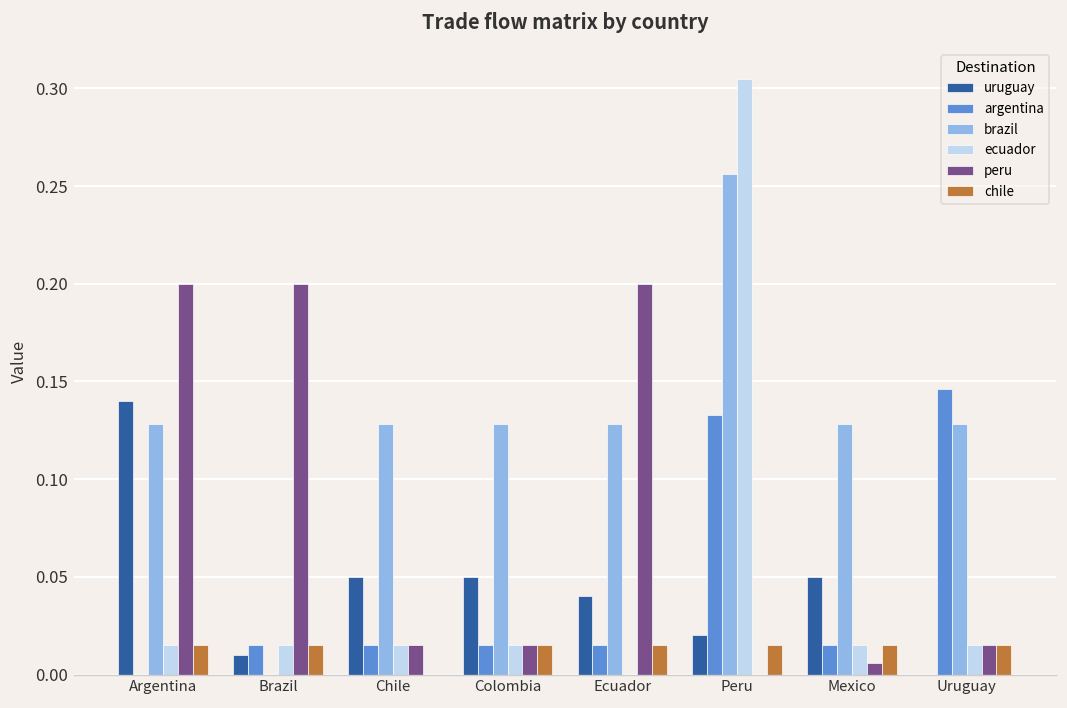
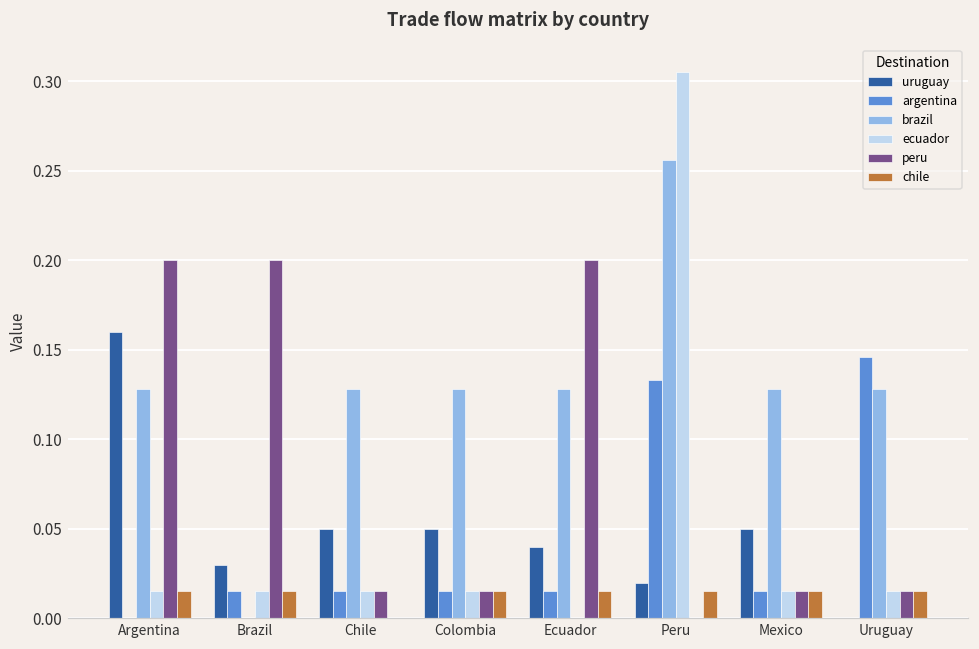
  {
    "uruguay": {
-     "Argentina": 0.14,
-     "Brazil": 0.01,
+     "Argentina": 0.16,
+     "Brazil": 0.03,
      "Chile": 0.05,
      "Colombia": 0.05,
      "Ecuador": 0.04,
      "Peru": 0.02,
      "Mexico": 0.05,
      "Uruguay": 0.00
    },
    "argentina": {
      "Argentina": 0.000,
      "Brazil": 0.015,
      "Chile": 0.015,
      "Colombia": 0.015,
      "Ecuador": 0.015,
      "Peru": 0.133,
      "Mexico": 0.015,
      "Uruguay": 0.146
    },
    "peru": {
      "Argentina": 0.200,
      "Brazil": 0.200,
      "Chile": 0.015,
      "Colombia": 0.015,
      "Ecuador": 0.200,
      "Peru": 0.000,
-     "Mexico": 0.006,
+     "Mexico": 0.015,
      "Uruguay": 0.015
    },
    "chile": {
      "Argentina": 0.015,
      "Brazil": 0.015,
      "Chile": 0.000,
      "Colombia": 0.015,
      "Ecuador": 0.015,
      "Peru": 0.015,
      "Mexico": 0.015,
      "Uruguay": 0.015
    }
  }
